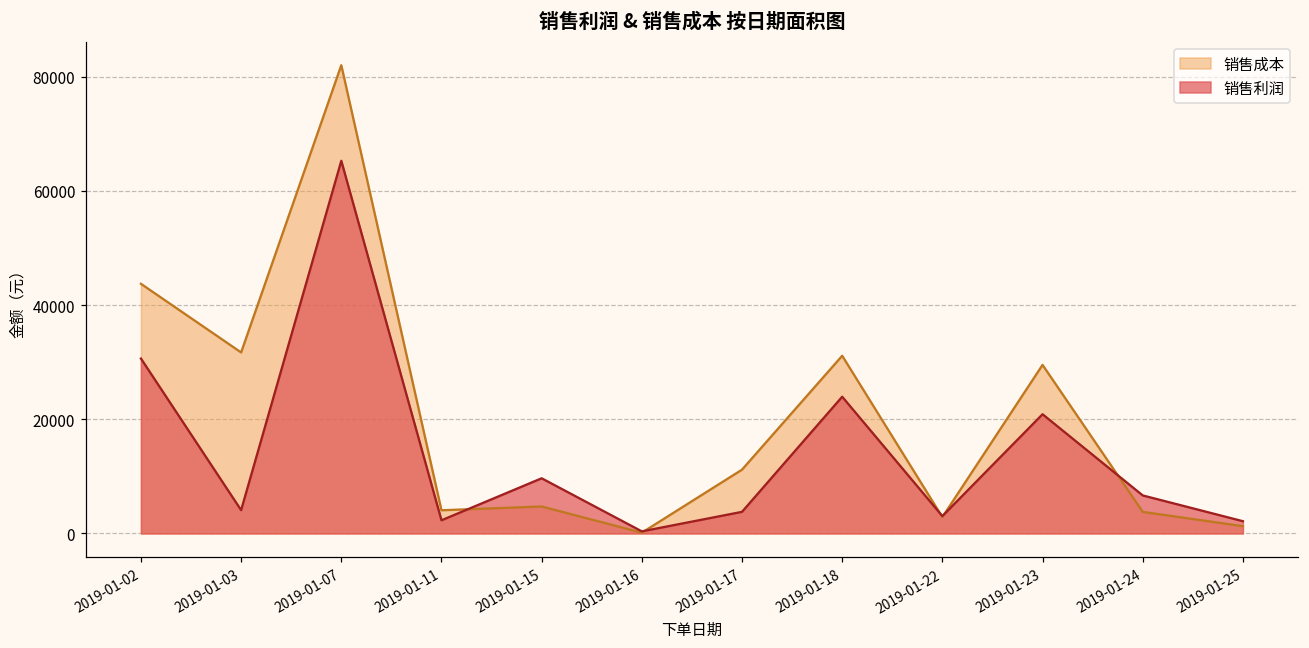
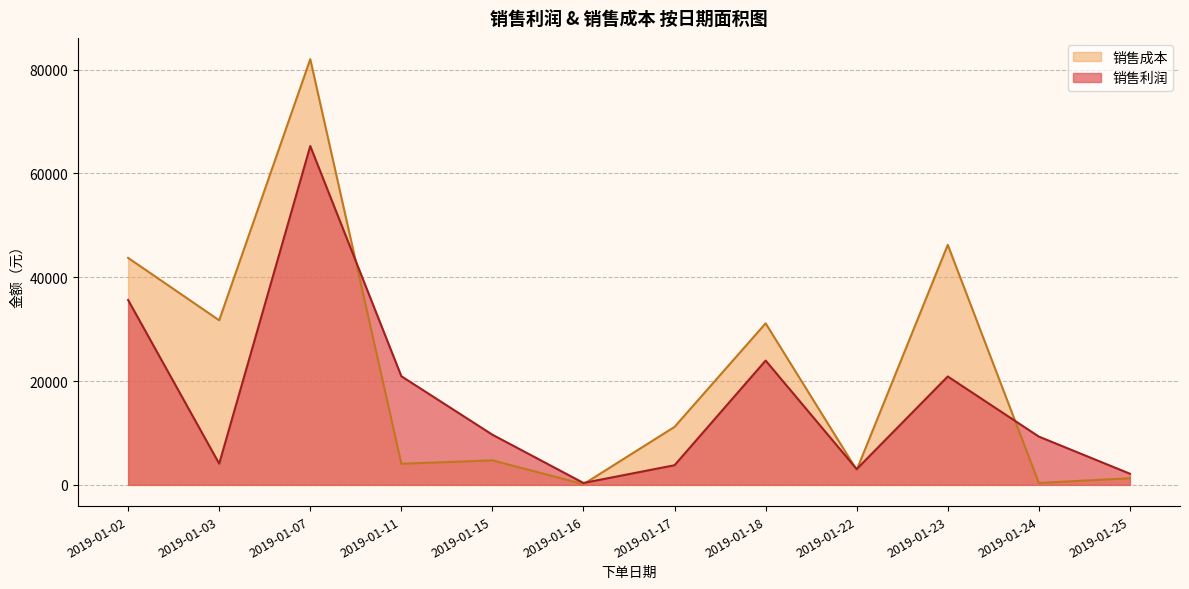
  {
    "销售成本": {
      "2019-01-02": 44000,
      "2019-01-03": 32000,
      "2019-01-07": 82000,
      "2019-01-11": 4000,
      "2019-01-15": 5000,
      "2019-01-17": 11000,
      "2019-01-18": 31000,
-     "2019-01-23": 30000,
-     "2019-01-24": 4000,
+     "2019-01-23": 46000,
+     "2019-01-24": 0,
      "2019-01-25": 1000
    },
    "销售利润": {
-     "2019-01-02": 31000,
+     "2019-01-02": 36000,
      "2019-01-03": 4000,
      "2019-01-07": 65000,
-     "2019-01-11": 2000,
+     "2019-01-11": 21000,
      "2019-01-15": 10000,
      "2019-01-17": 4000,
      "2019-01-18": 24000,
      "2019-01-23": 21000,
-     "2019-01-24": 7000,
+     "2019-01-24": 9000,
      "2019-01-25": 2000
    }
  }
